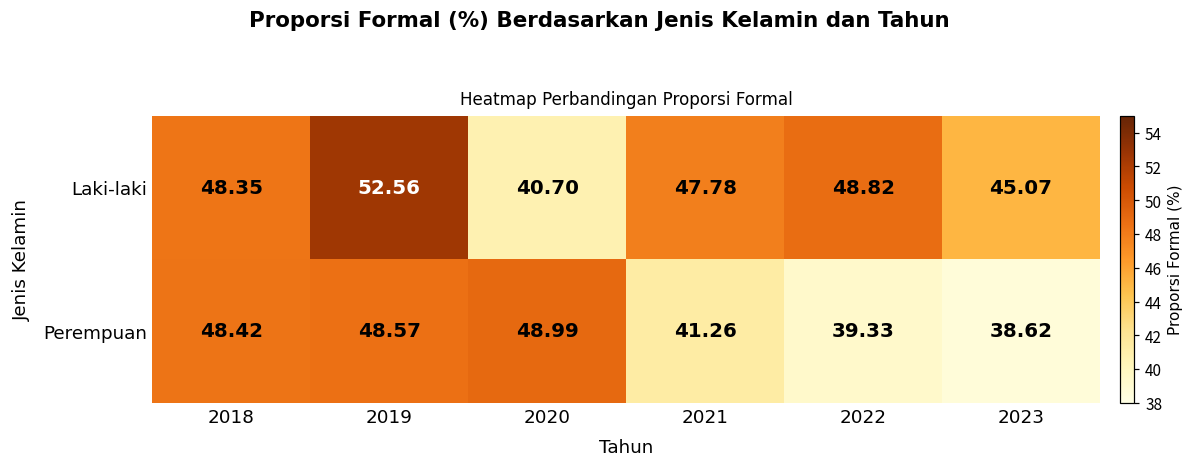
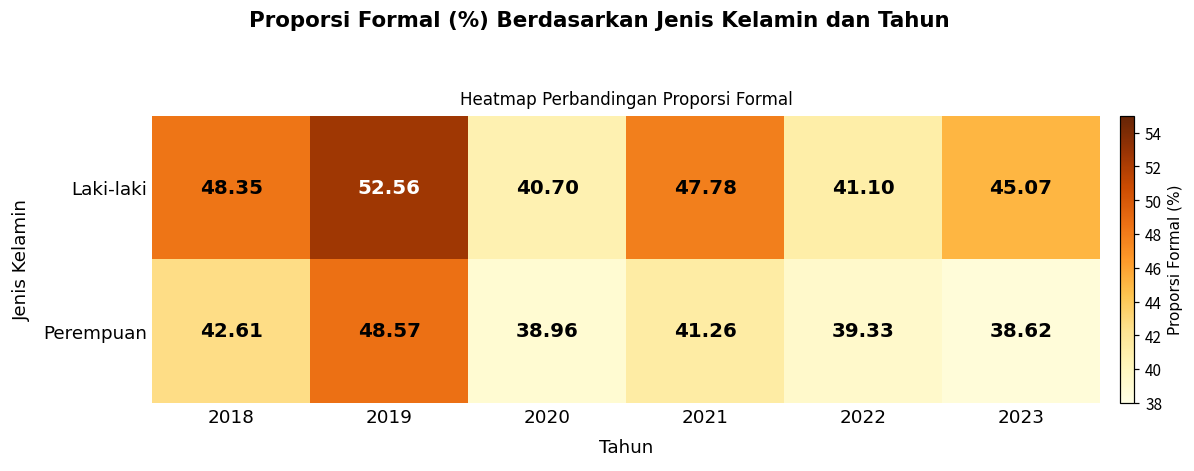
  {
    "Laki-laki": {
      "2018": 48.35,
      "2019": 52.56,
      "2020": 40.70,
      "2021": 47.78,
-     "2022": 48.82,
+     "2022": 41.10,
      "2023": 45.07
    },
    "Perempuan": {
-     "2018": 48.42,
+     "2018": 42.61,
      "2019": 48.57,
-     "2020": 48.99,
+     "2020": 38.96,
      "2021": 41.26,
      "2022": 39.33,
      "2023": 38.62
    }
  }
